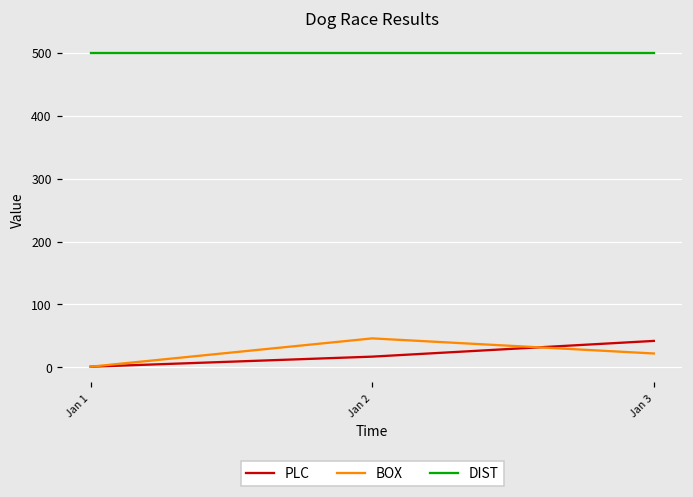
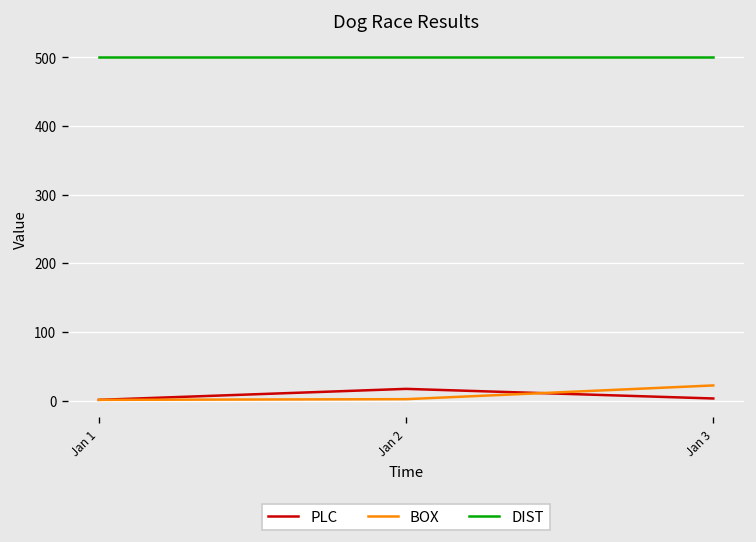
  {
    "PLC": {
      "Jan 2": 20,
-     "Jan 3": 40
+     "Jan 3": 0
    },
    "BOX": {
-     "Jan 2": 50,
+     "Jan 2": 0,
      "Jan 3": 20
    },
    "DIST": {
      "Jan 1": 500,
      "Jan 2": 500,
      "Jan 3": 500
    }
  }
